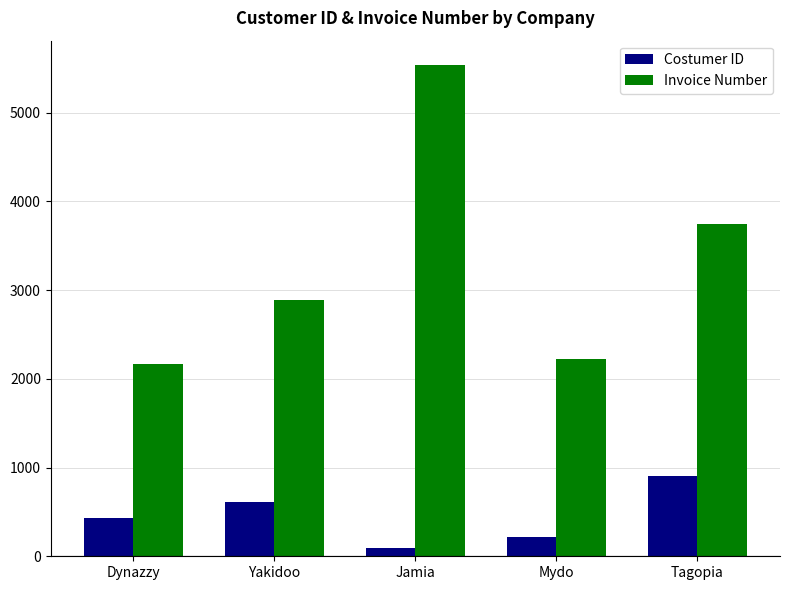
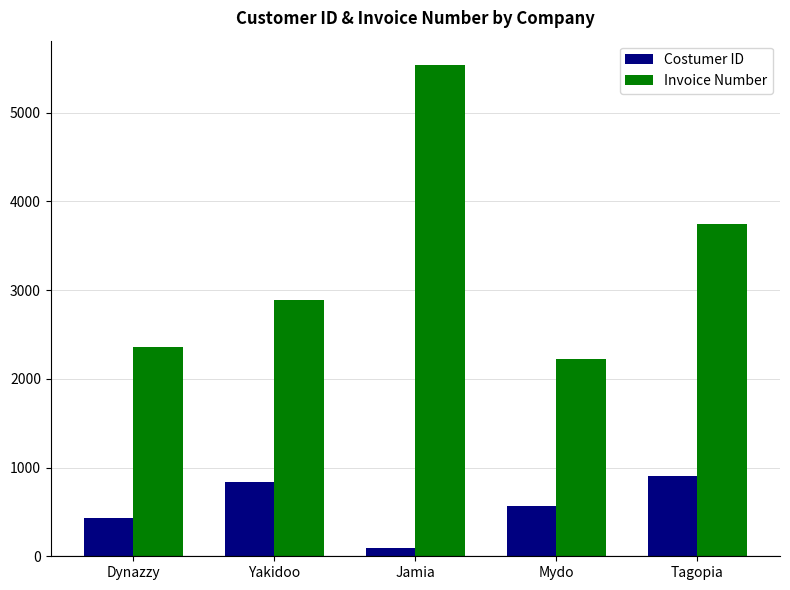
  {
    "Costumer ID": {
      "Dynazzy": 400,
-     "Yakidoo": 600,
+     "Yakidoo": 800,
      "Jamia": 100,
-     "Mydo": 200,
+     "Mydo": 600,
      "Tagopia": 900
    },
    "Invoice Number": {
-     "Dynazzy": 2200,
+     "Dynazzy": 2400,
      "Yakidoo": 2900,
      "Jamia": 5500,
      "Mydo": 2200,
      "Tagopia": 3700
    }
  }
